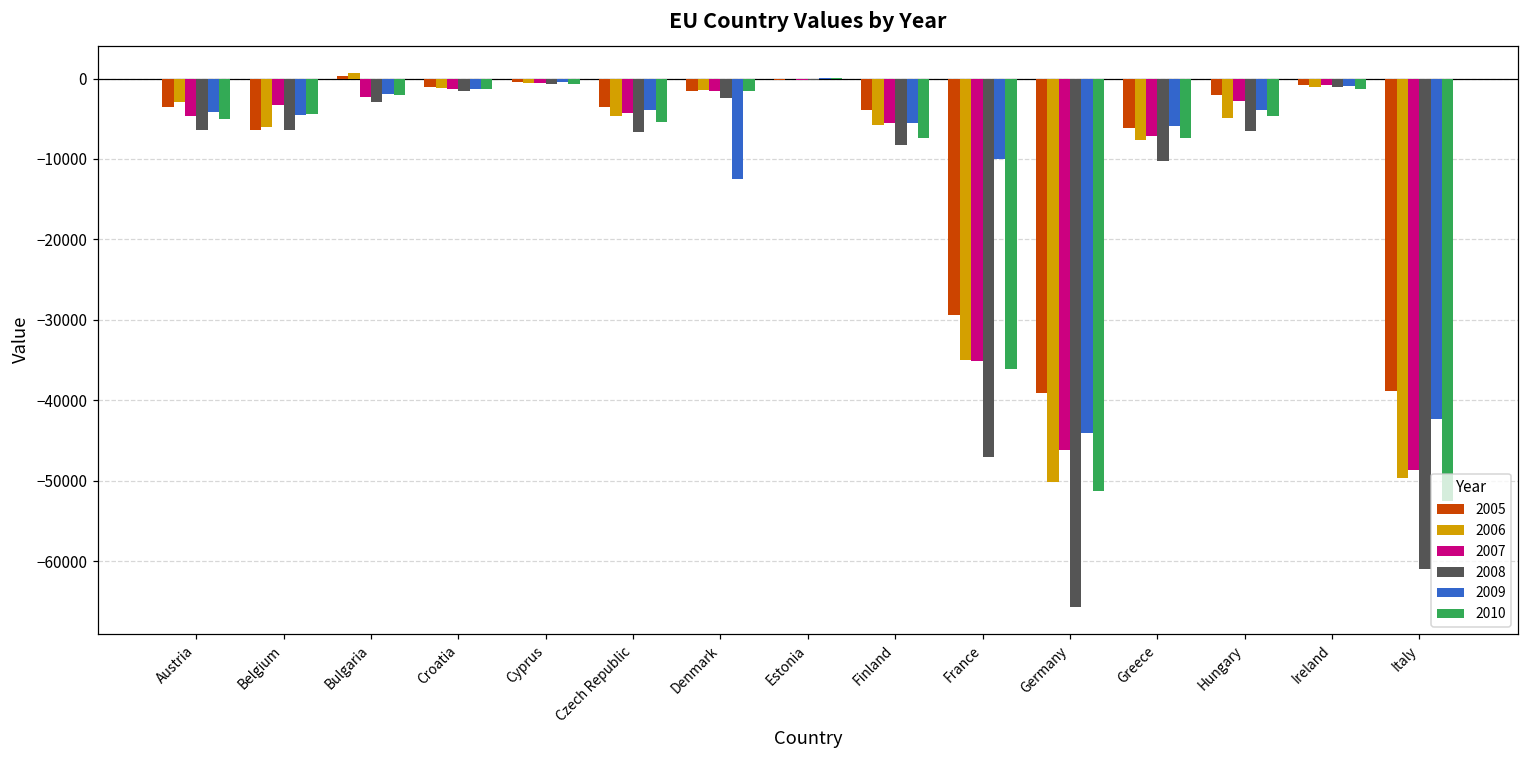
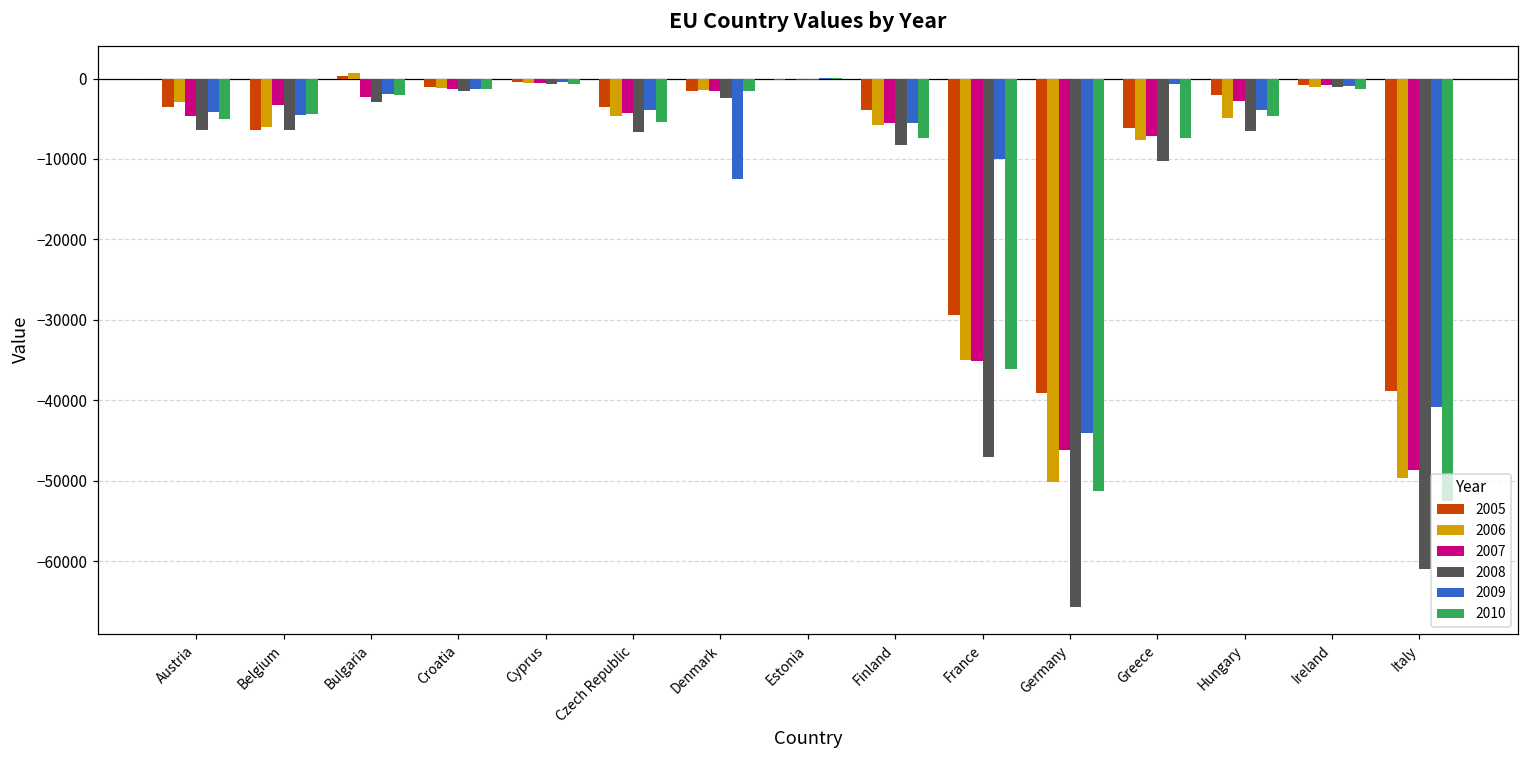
  {
    "2005": {
      "Austria": -4000,
      "Belgium": -6000,
      "Croatia": -1000,
      "Cyprus": 0,
      "Czech Republic": -4000,
      "Denmark": -2000,
      "Finland": -4000,
      "France": -29000,
      "Germany": -39000,
      "Greece": -6000,
      "Hungary": -2000,
      "Ireland": -1000,
      "Italy": -39000
    },
    "2006": {
      "Austria": -3000,
      "Belgium": -6000,
      "Bulgaria": 1000,
      "Croatia": -1000,
      "Cyprus": -1000,
      "Czech Republic": -5000,
      "Denmark": -1000,
      "Finland": -6000,
      "France": -35000,
      "Germany": -50000,
      "Greece": -8000,
      "Hungary": -5000,
      "Ireland": -1000,
      "Italy": -50000
    },
    "2007": {
      "Austria": -5000,
      "Belgium": -3000,
      "Bulgaria": -2000,
      "Croatia": -1000,
      "Cyprus": -1000,
      "Czech Republic": -4000,
      "Denmark": -1000,
      "Finland": -6000,
      "France": -35000,
      "Germany": -46000,
      "Greece": -7000,
      "Hungary": -3000,
      "Ireland": -1000,
      "Italy": -49000
    },
    "2008": {
      "Austria": -6000,
      "Belgium": -6000,
      "Bulgaria": -3000,
      "Croatia": -2000,
      "Cyprus": -1000,
      "Czech Republic": -7000,
      "Denmark": -2000,
      "Finland": -8000,
      "France": -47000,
      "Germany": -66000,
      "Greece": -10000,
      "Hungary": -7000,
      "Ireland": -1000,
      "Italy": -61000
    },
    "2009": {
      "Austria": -4000,
      "Belgium": -5000,
      "Bulgaria": -2000,
      "Croatia": -1000,
      "Cyprus": 0,
      "Czech Republic": -4000,
      "Denmark": -13000,
      "Finland": -6000,
      "France": -10000,
      "Germany": -44000,
-     "Greece": -6000,
+     "Greece": -1000,
      "Hungary": -4000,
      "Ireland": -1000,
-     "Italy": -42000
+     "Italy": -41000
    },
    "2010": {
      "Austria": -5000,
      "Belgium": -4000,
      "Bulgaria": -2000,
      "Croatia": -1000,
      "Cyprus": -1000,
      "Czech Republic": -5000,
      "Denmark": -2000,
      "Finland": -7000,
      "France": -36000,
      "Germany": -51000,
      "Greece": -7000,
      "Hungary": -5000,
      "Ireland": -1000
    }
  }
